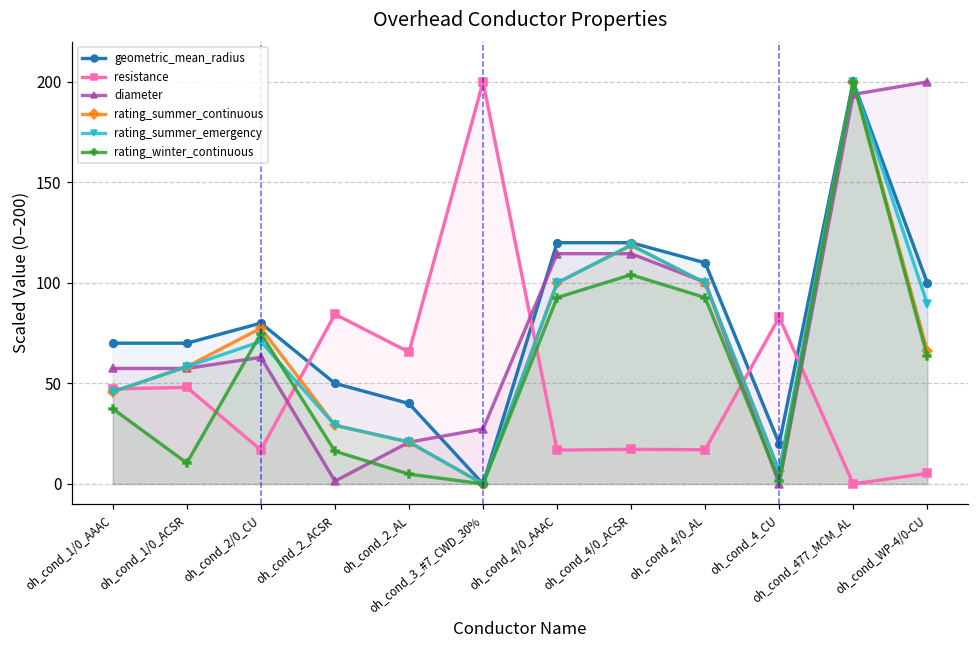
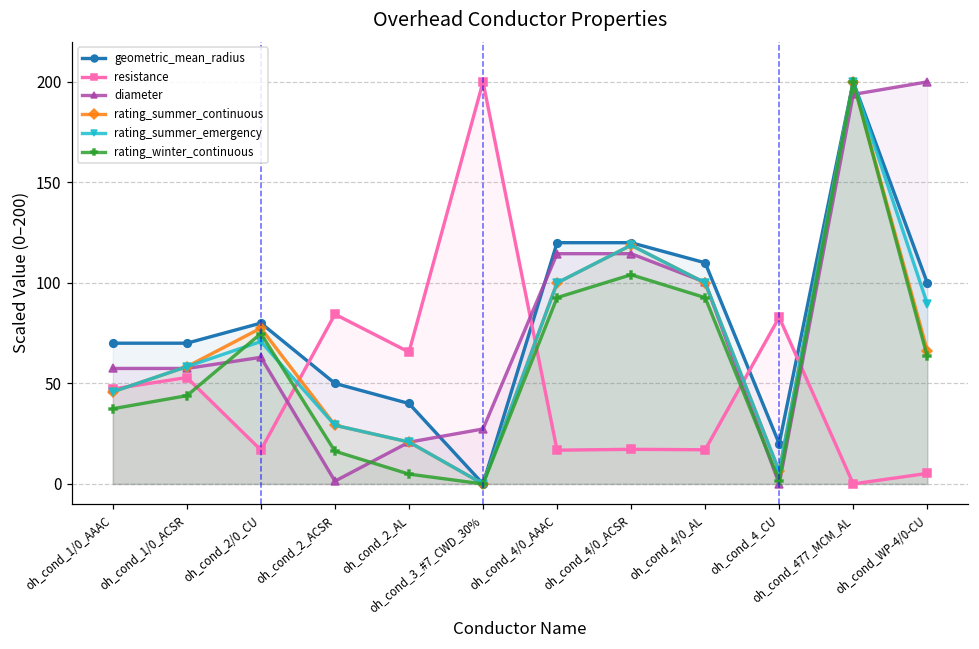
  {
    "geometric_mean_radius": {
      "oh_cond_1/0_AAAC": 70,
      "oh_cond_1/0_ACSR": 70,
      "oh_cond_2/0_CU": 80,
      "oh_cond_2_ACSR": 50,
      "oh_cond_2_AL": 40,
      "oh_cond_4/0_AAAC": 120,
      "oh_cond_4/0_AL": 110,
      "oh_cond_4_CU": 20,
      "oh_cond_WP-4/0-CU": 100
    },
    "resistance": {
      "oh_cond_1/0_AAAC": 47,
-     "oh_cond_1/0_ACSR": 48,
+     "oh_cond_1/0_ACSR": 53,
      "oh_cond_2/0_CU": 17,
      "oh_cond_2_ACSR": 84,
      "oh_cond_2_AL": 66,
      "oh_cond_3_#7_CWD_30%": 200,
      "oh_cond_4/0_AAAC": 17,
      "oh_cond_4/0_ACSR": 17,
      "oh_cond_4/0_AL": 17,
      "oh_cond_4_CU": 83,
      "oh_cond_477_MCM_AL": 0,
      "oh_cond_WP-4/0-CU": 5
    },
    "diameter": {
      "oh_cond_1/0_AAAC": 57,
      "oh_cond_2/0_CU": 63,
      "oh_cond_2_ACSR": 1,
      "oh_cond_3_#7_CWD_30%": 27,
      "oh_cond_4/0_AAAC": 115,
      "oh_cond_4/0_ACSR": 115,
      "oh_cond_4_CU": 0,
      "oh_cond_477_MCM_AL": 194,
      "oh_cond_WP-4/0-CU": 200
    },
    "rating_summer_continuous": {
      "oh_cond_2/0_CU": 77,
      "oh_cond_WP-4/0-CU": 66
    },
    "rating_summer_emergency": {
      "oh_cond_2/0_CU": 71,
      "oh_cond_WP-4/0-CU": 90
    },
    "rating_winter_continuous": {
      "oh_cond_1/0_AAAC": 37,
-     "oh_cond_1/0_ACSR": 10,
+     "oh_cond_1/0_ACSR": 44,
      "oh_cond_2/0_CU": 75,
      "oh_cond_2_ACSR": 16,
      "oh_cond_2_AL": 5,
      "oh_cond_4/0_AAAC": 93,
      "oh_cond_4/0_ACSR": 104,
      "oh_cond_4/0_AL": 93,
      "oh_cond_4_CU": 2,
      "oh_cond_WP-4/0-CU": 63
    }
  }
